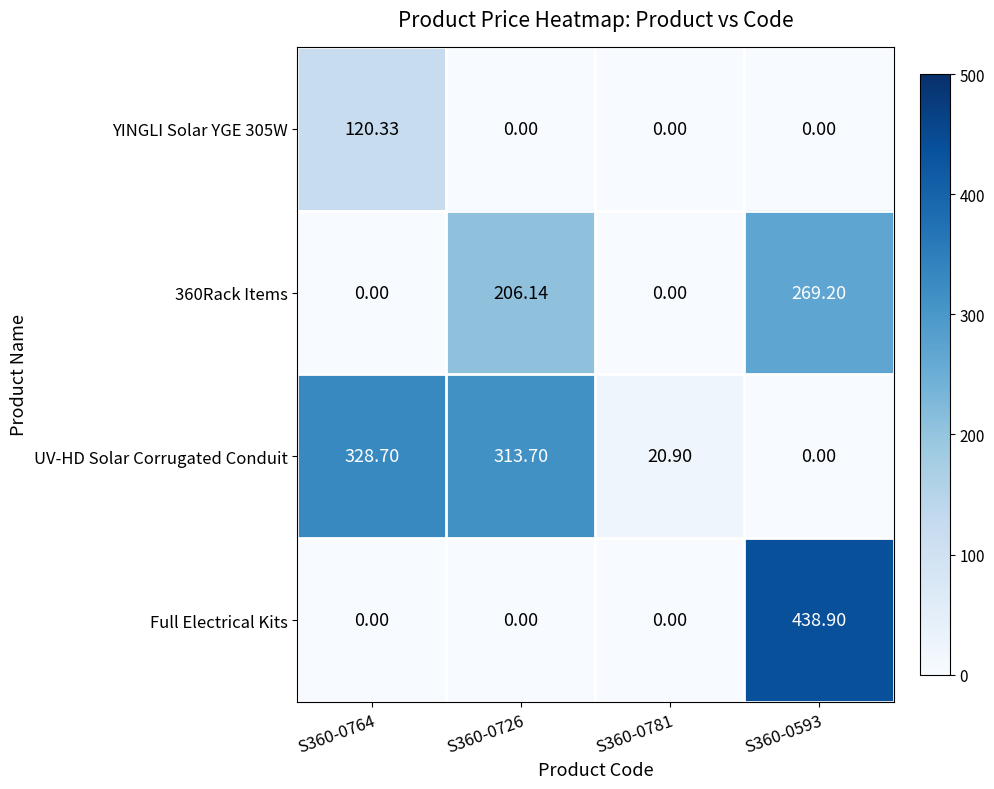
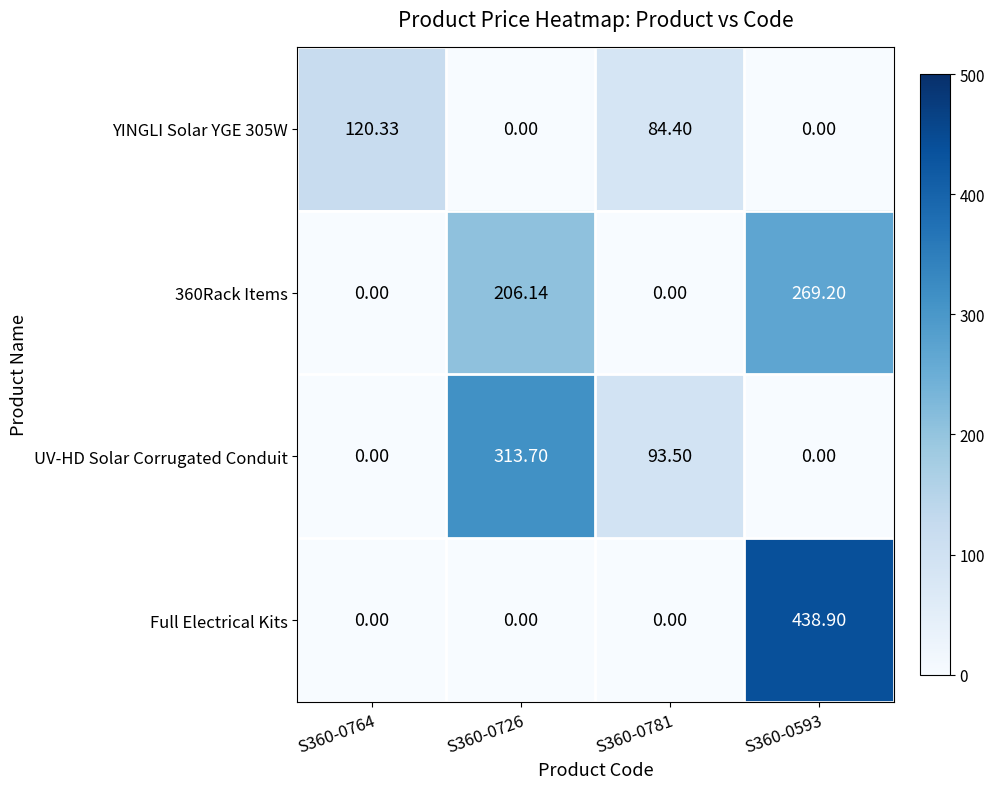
  {
    "YINGLI Solar YGE 305W": {
      "S360-0764": 120.33,
      "S360-0726": 0.00,
-     "S360-0781": 0.00,
+     "S360-0781": 84.40,
      "S360-0593": 0.00
    },
    "360Rack Items": {
      "S360-0764": 0.00,
      "S360-0726": 206.14,
      "S360-0781": 0.00,
      "S360-0593": 269.20
    },
    "UV-HD Solar Corrugated Conduit": {
-     "S360-0764": 328.70,
+     "S360-0764": 0.00,
      "S360-0726": 313.70,
-     "S360-0781": 20.90,
+     "S360-0781": 93.50,
      "S360-0593": 0.00
    },
    "Full Electrical Kits": {
      "S360-0764": 0.00,
      "S360-0726": 0.00,
      "S360-0781": 0.00,
      "S360-0593": 438.90
    }
  }
